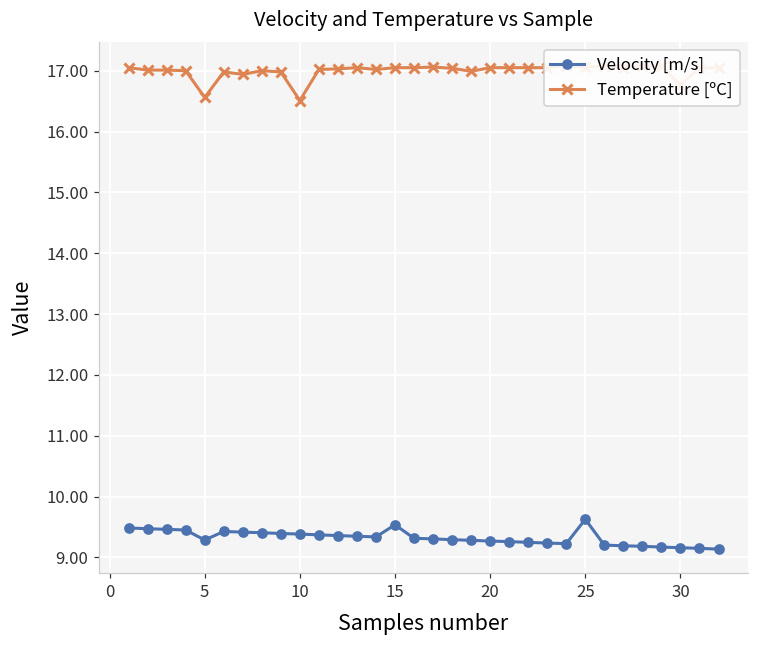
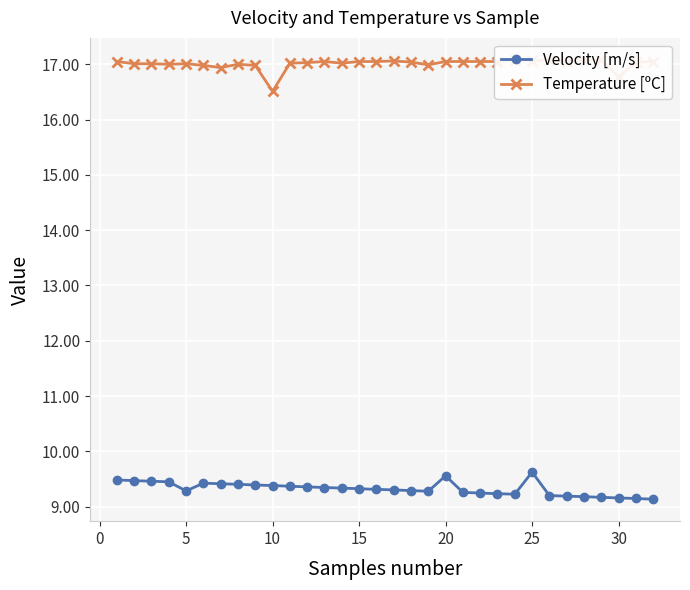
  {
    "Velocity [m/s]": {
      "5": 9.3,
      "10": 9.4,
-     "15": 9.5,
-     "20": 9.3,
+     "15": 9.3,
+     "20": 9.6,
      "25": 9.6,
      "30": 9.2
    },
    "Temperature [ºC]": {
-     "5": 16.6,
+     "5": 17.0,
      "10": 16.5,
      "15": 17.1,
      "20": 17.1
    }
  }
